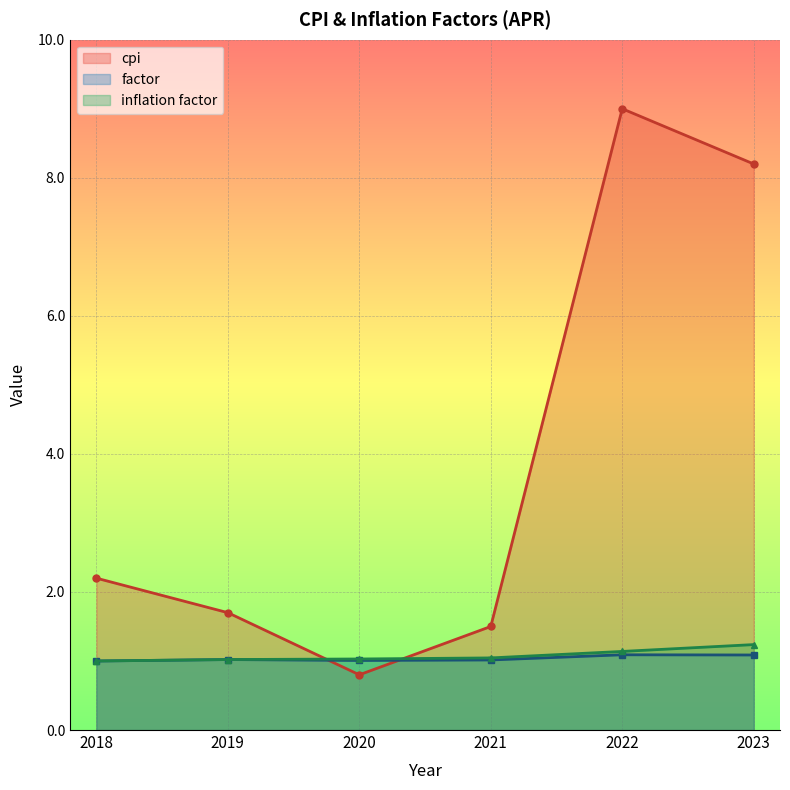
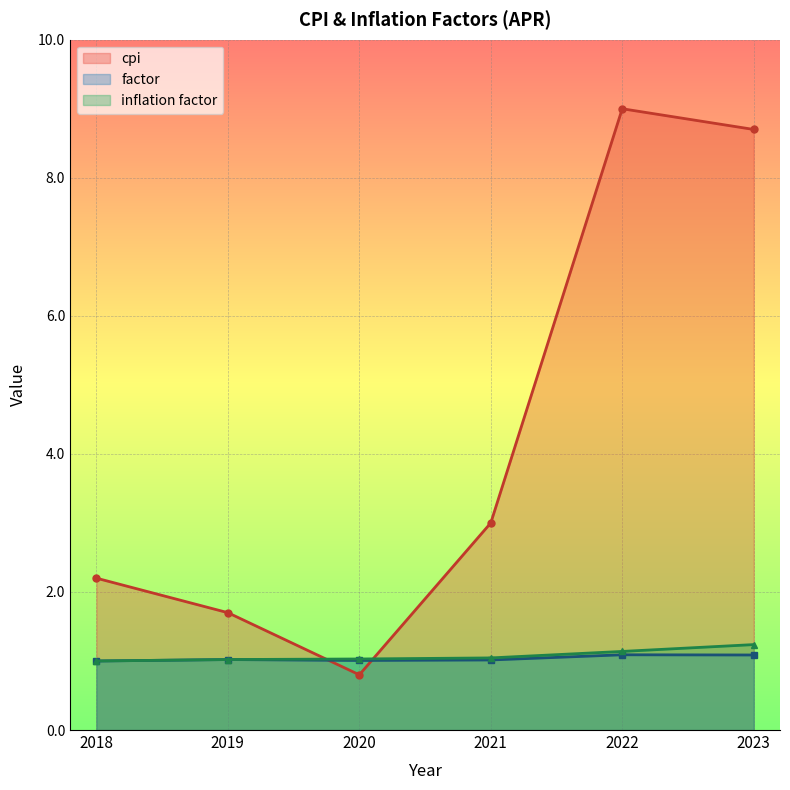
  {
    "cpi": {
      "2018": 2.2,
      "2019": 1.7,
      "2020": 0.8,
-     "2021": 1.5,
+     "2021": 3.0,
      "2022": 9.0,
-     "2023": 8.2
+     "2023": 8.7
    }
  }
